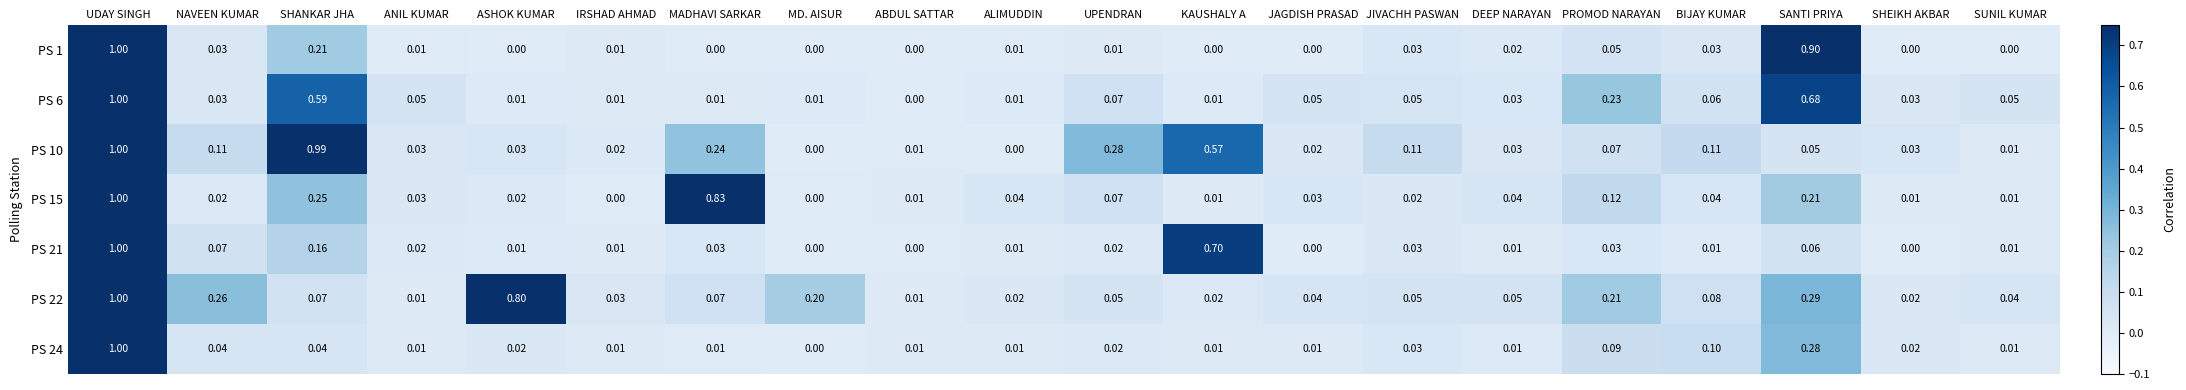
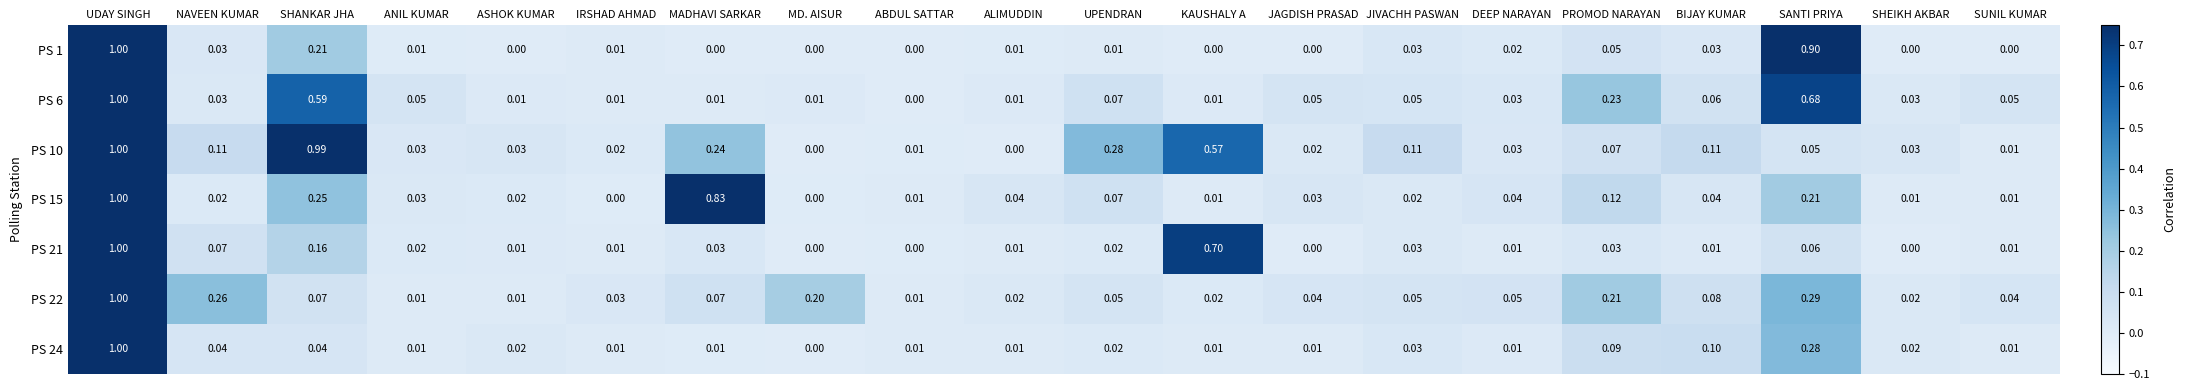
  {
    "PS 1": {
      "UDAY SINGH": 1.00,
      "NAVEEN KUMAR": 0.03,
      "SHANKAR JHA": 0.21,
      "ANIL KUMAR": 0.01,
      "ASHOK KUMAR": 0.00,
      "IRSHAD AHMAD": 0.01,
      "MADHAVI SARKAR": 0.00,
      "MD. AISUR": 0.00,
      "ABDUL SATTAR": 0.00,
      "ALIMUDDIN": 0.01,
      "UPENDRAN": 0.01,
      "KAUSHALY A": 0.00,
      "JAGDISH PRASAD": 0.00,
      "JIVACHH PASWAN": 0.03,
      "DEEP NARAYAN": 0.02,
      "PROMOD NARAYAN": 0.05,
      "BIJAY KUMAR": 0.03,
      "SANTI PRIYA": 0.90,
      "SHEIKH AKBAR": 0.00,
      "SUNIL KUMAR": 0.00
    },
    "PS 6": {
      "UDAY SINGH": 1.00,
      "NAVEEN KUMAR": 0.03,
      "SHANKAR JHA": 0.59,
      "ANIL KUMAR": 0.05,
      "ASHOK KUMAR": 0.01,
      "IRSHAD AHMAD": 0.01,
      "MADHAVI SARKAR": 0.01,
      "MD. AISUR": 0.01,
      "ABDUL SATTAR": 0.00,
      "ALIMUDDIN": 0.01,
      "UPENDRAN": 0.07,
      "KAUSHALY A": 0.01,
      "JAGDISH PRASAD": 0.05,
      "JIVACHH PASWAN": 0.05,
      "DEEP NARAYAN": 0.03,
      "PROMOD NARAYAN": 0.23,
      "BIJAY KUMAR": 0.06,
      "SANTI PRIYA": 0.68,
      "SHEIKH AKBAR": 0.03,
      "SUNIL KUMAR": 0.05
    },
    "PS 10": {
      "UDAY SINGH": 1.00,
      "NAVEEN KUMAR": 0.11,
      "SHANKAR JHA": 0.99,
      "ANIL KUMAR": 0.03,
      "ASHOK KUMAR": 0.03,
      "IRSHAD AHMAD": 0.02,
      "MADHAVI SARKAR": 0.24,
      "MD. AISUR": 0.00,
      "ABDUL SATTAR": 0.01,
      "ALIMUDDIN": 0.00,
      "UPENDRAN": 0.28,
      "KAUSHALY A": 0.57,
      "JAGDISH PRASAD": 0.02,
      "JIVACHH PASWAN": 0.11,
      "DEEP NARAYAN": 0.03,
      "PROMOD NARAYAN": 0.07,
      "BIJAY KUMAR": 0.11,
      "SANTI PRIYA": 0.05,
      "SHEIKH AKBAR": 0.03,
      "SUNIL KUMAR": 0.01
    },
    "PS 15": {
      "UDAY SINGH": 1.00,
      "NAVEEN KUMAR": 0.02,
      "SHANKAR JHA": 0.25,
      "ANIL KUMAR": 0.03,
      "ASHOK KUMAR": 0.02,
      "IRSHAD AHMAD": 0.00,
      "MADHAVI SARKAR": 0.83,
      "MD. AISUR": 0.00,
      "ABDUL SATTAR": 0.01,
      "ALIMUDDIN": 0.04,
      "UPENDRAN": 0.07,
      "KAUSHALY A": 0.01,
      "JAGDISH PRASAD": 0.03,
      "JIVACHH PASWAN": 0.02,
      "DEEP NARAYAN": 0.04,
      "PROMOD NARAYAN": 0.12,
      "BIJAY KUMAR": 0.04,
      "SANTI PRIYA": 0.21,
      "SHEIKH AKBAR": 0.01,
      "SUNIL KUMAR": 0.01
    },
    "PS 21": {
      "UDAY SINGH": 1.00,
      "NAVEEN KUMAR": 0.07,
      "SHANKAR JHA": 0.16,
      "ANIL KUMAR": 0.02,
      "ASHOK KUMAR": 0.01,
      "IRSHAD AHMAD": 0.01,
      "MADHAVI SARKAR": 0.03,
      "MD. AISUR": 0.00,
      "ABDUL SATTAR": 0.00,
      "ALIMUDDIN": 0.01,
      "UPENDRAN": 0.02,
      "KAUSHALY A": 0.70,
      "JAGDISH PRASAD": 0.00,
      "JIVACHH PASWAN": 0.03,
      "DEEP NARAYAN": 0.01,
      "PROMOD NARAYAN": 0.03,
      "BIJAY KUMAR": 0.01,
      "SANTI PRIYA": 0.06,
      "SHEIKH AKBAR": 0.00,
      "SUNIL KUMAR": 0.01
    },
    "PS 22": {
      "UDAY SINGH": 1.00,
      "NAVEEN KUMAR": 0.26,
      "SHANKAR JHA": 0.07,
      "ANIL KUMAR": 0.01,
-     "ASHOK KUMAR": 0.80,
+     "ASHOK KUMAR": 0.01,
      "IRSHAD AHMAD": 0.03,
      "MADHAVI SARKAR": 0.07,
      "MD. AISUR": 0.20,
      "ABDUL SATTAR": 0.01,
      "ALIMUDDIN": 0.02,
      "UPENDRAN": 0.05,
      "KAUSHALY A": 0.02,
      "JAGDISH PRASAD": 0.04,
      "JIVACHH PASWAN": 0.05,
      "DEEP NARAYAN": 0.05,
      "PROMOD NARAYAN": 0.21,
      "BIJAY KUMAR": 0.08,
      "SANTI PRIYA": 0.29,
      "SHEIKH AKBAR": 0.02,
      "SUNIL KUMAR": 0.04
    },
    "PS 24": {
      "UDAY SINGH": 1.00,
      "NAVEEN KUMAR": 0.04,
      "SHANKAR JHA": 0.04,
      "ANIL KUMAR": 0.01,
      "ASHOK KUMAR": 0.02,
      "IRSHAD AHMAD": 0.01,
      "MADHAVI SARKAR": 0.01,
      "MD. AISUR": 0.00,
      "ABDUL SATTAR": 0.01,
      "ALIMUDDIN": 0.01,
      "UPENDRAN": 0.02,
      "KAUSHALY A": 0.01,
      "JAGDISH PRASAD": 0.01,
      "JIVACHH PASWAN": 0.03,
      "DEEP NARAYAN": 0.01,
      "PROMOD NARAYAN": 0.09,
      "BIJAY KUMAR": 0.10,
      "SANTI PRIYA": 0.28,
      "SHEIKH AKBAR": 0.02,
      "SUNIL KUMAR": 0.01
    }
  }
